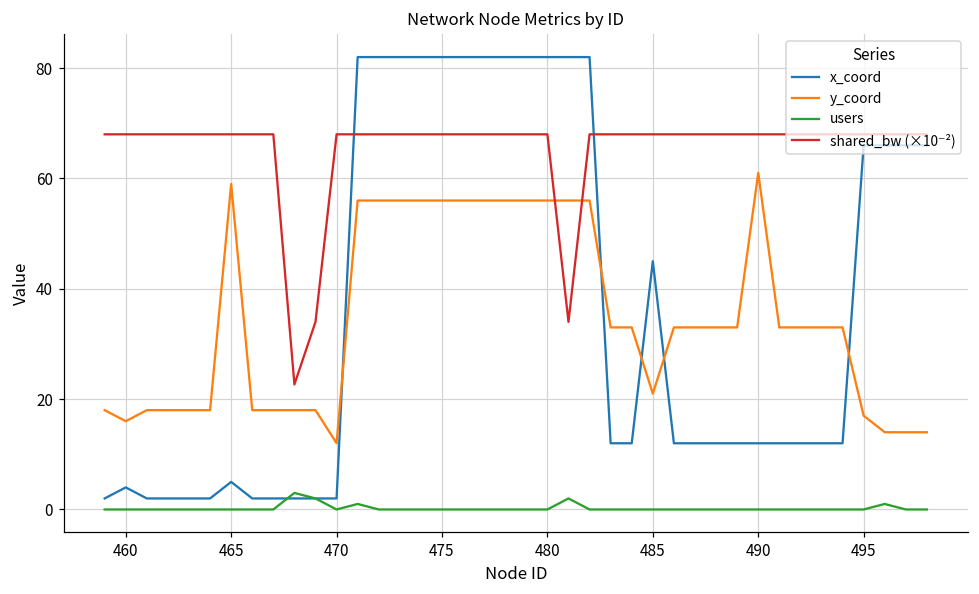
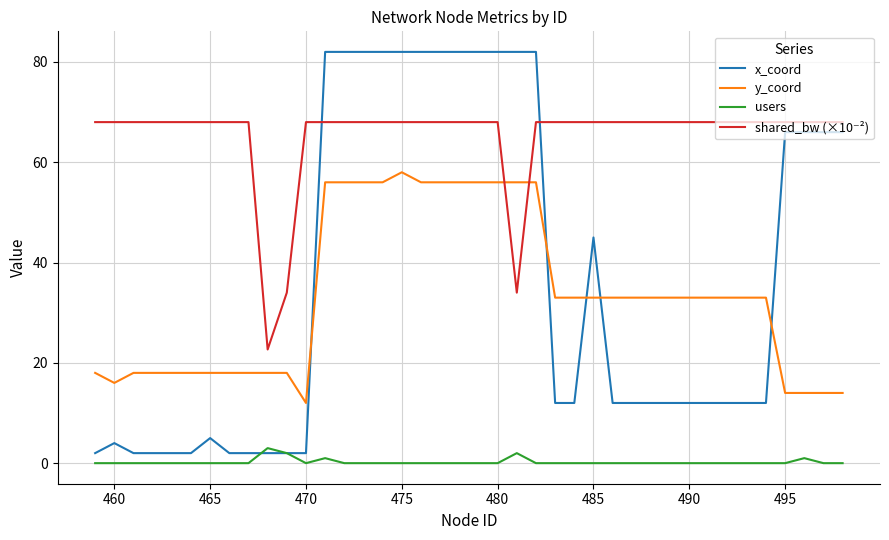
  {
    "x_coord": {
      "460": 4,
      "465": 5,
      "470": 2,
      "475": 82,
      "480": 82,
      "485": 45,
      "490": 12
    },
    "y_coord": {
      "460": 16,
-     "465": 59,
+     "465": 18,
      "470": 12,
-     "475": 56,
+     "475": 58,
      "480": 56,
-     "485": 21,
-     "490": 61,
-     "495": 17
+     "485": 33,
+     "490": 33,
+     "495": 14
    },
    "users": {
      "460": 0,
      "465": 0,
      "470": 0,
      "475": 0,
      "480": 0,
      "485": 0,
      "490": 0,
      "495": 0
    },
    "shared_bw (×10⁻²)": {
      "460": 68,
      "465": 68,
      "470": 68,
      "475": 68,
      "480": 68,
      "485": 68,
      "490": 68
    }
  }
